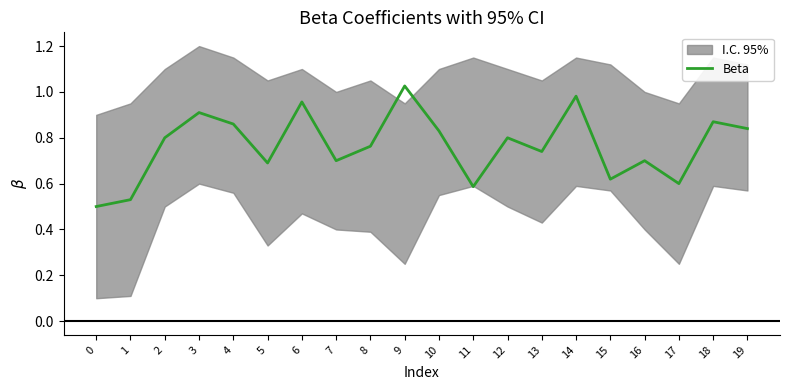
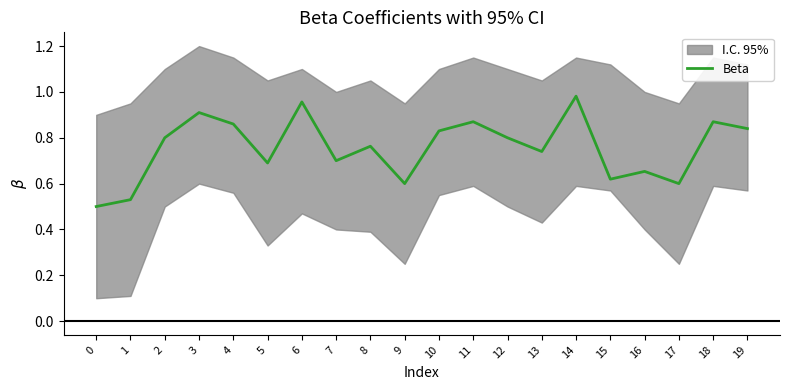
  {
    "Beta": {
      "0": 0.50,
      "1": 0.53,
      "2": 0.80,
      "3": 0.91,
      "4": 0.86,
      "5": 0.69,
      "6": 0.96,
      "7": 0.70,
      "8": 0.76,
-     "9": 1.03,
+     "9": 0.60,
      "10": 0.83,
-     "11": 0.59,
+     "11": 0.87,
      "12": 0.80,
      "13": 0.74,
      "14": 0.98,
      "15": 0.62,
-     "16": 0.70,
+     "16": 0.65,
      "17": 0.60,
      "18": 0.87,
      "19": 0.84
    }
  }
